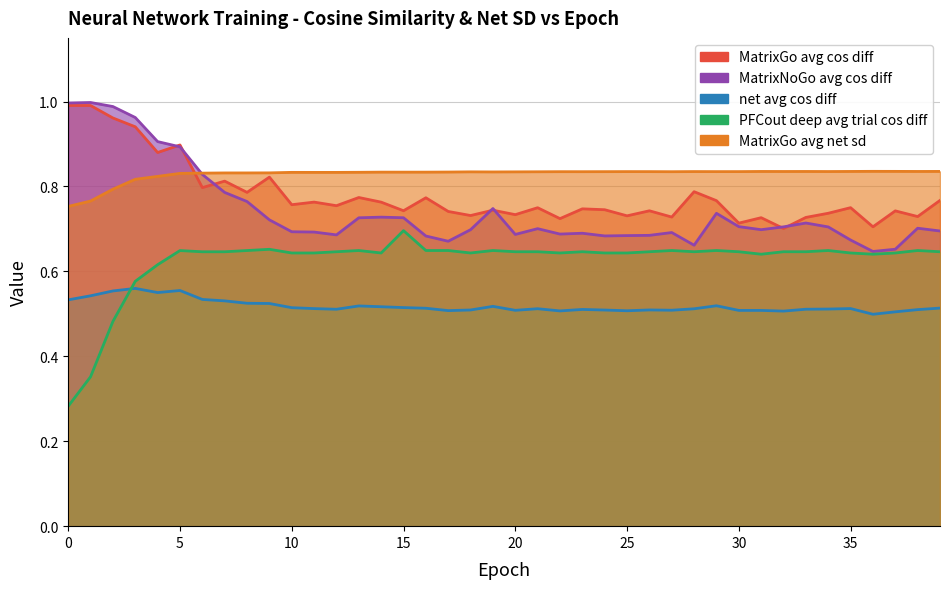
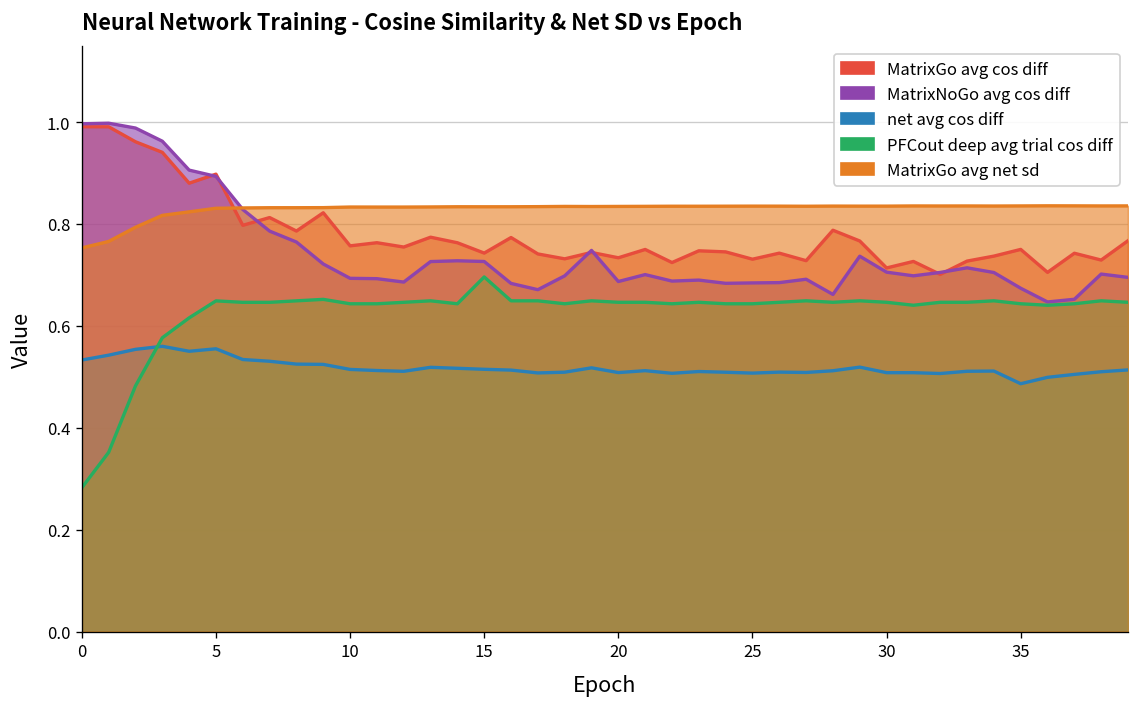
  {
    "MatrixNoGo avg cos diff": {
      "10": 0.69,
      "15": 0.73,
      "20": 0.69,
      "25": 0.68,
      "30": 0.71,
      "35": 0.67
    },
    "net avg cos diff": {
      "0": 0.53,
      "5": 0.56,
      "10": 0.51,
      "15": 0.51,
      "20": 0.51,
      "25": 0.51,
      "30": 0.51,
-     "35": 0.51
+     "35": 0.49
    },
    "PFCout deep avg trial cos diff": {
      "0": 0.28,
      "5": 0.65,
      "10": 0.64,
      "15": 0.70,
      "20": 0.65,
      "25": 0.64,
      "30": 0.65,
      "35": 0.64
    }
  }
